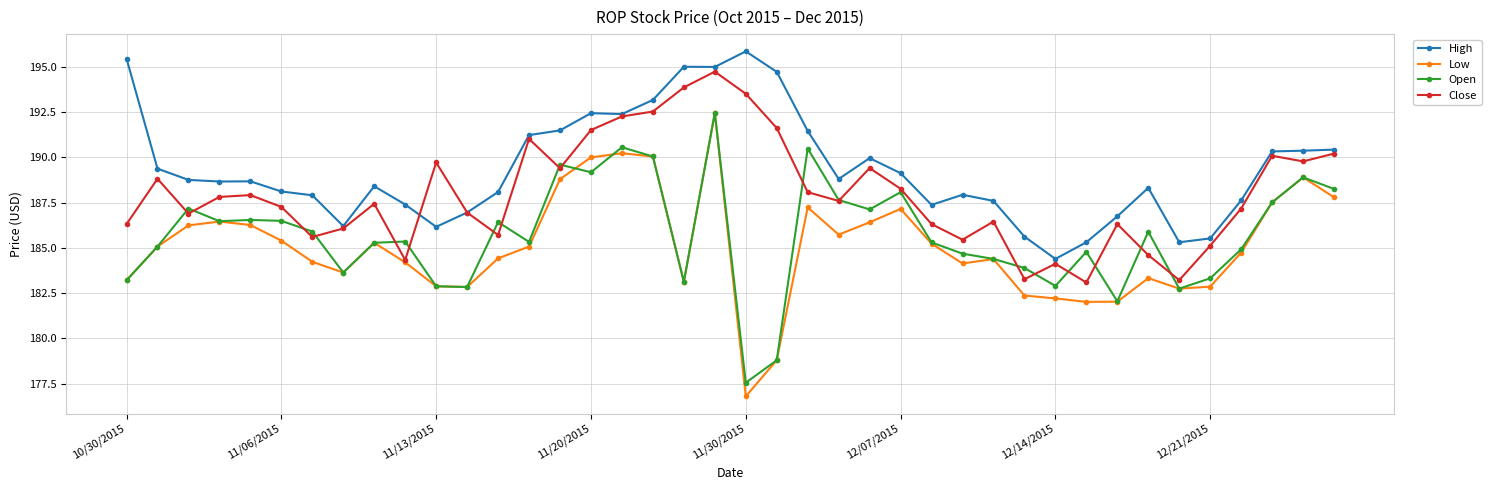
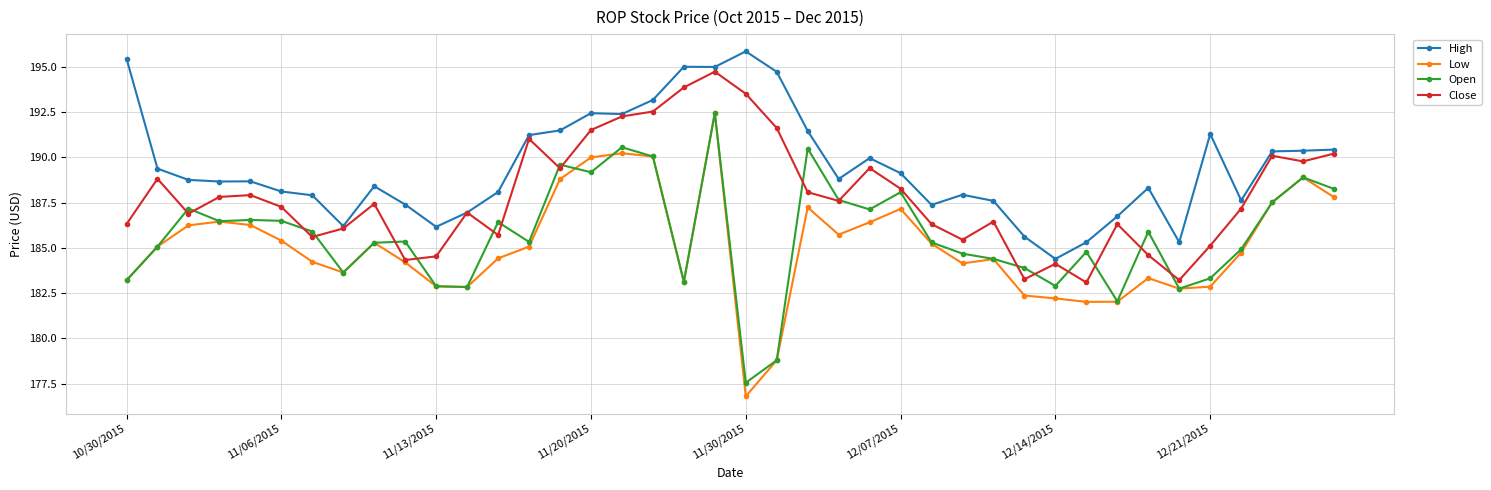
  {
    "High": {
      "10/30/2015": 195.4,
      "11/06/2015": 188.1,
      "11/13/2015": 186.2,
      "11/20/2015": 192.4,
      "11/30/2015": 195.8,
      "12/07/2015": 189.1,
      "12/14/2015": 184.4,
-     "12/21/2015": 185.5
+     "12/21/2015": 191.3
    },
    "Low": {
      "11/06/2015": 185.4,
      "11/20/2015": 190.0,
      "11/30/2015": 176.8,
      "12/07/2015": 187.2,
      "12/14/2015": 182.2,
      "12/21/2015": 182.9
    },
    "Open": {
      "11/06/2015": 186.5,
      "11/20/2015": 189.2,
      "11/30/2015": 177.6,
      "12/07/2015": 188.1,
      "12/14/2015": 182.9,
      "12/21/2015": 183.3
    },
    "Close": {
      "10/30/2015": 186.3,
      "11/06/2015": 187.3,
-     "11/13/2015": 189.7,
+     "11/13/2015": 184.5,
      "11/20/2015": 191.5,
      "11/30/2015": 193.5,
      "12/07/2015": 188.3,
      "12/14/2015": 184.1,
      "12/21/2015": 185.1
    }
  }
